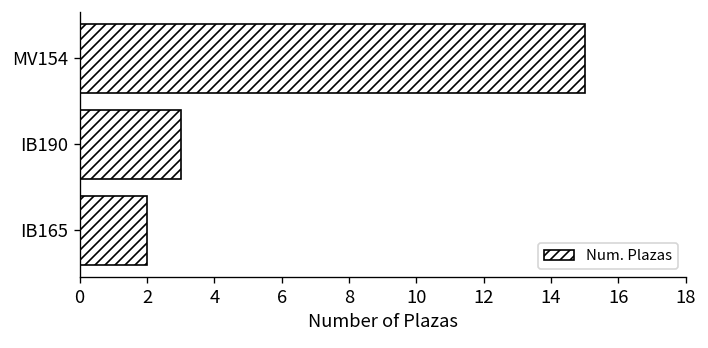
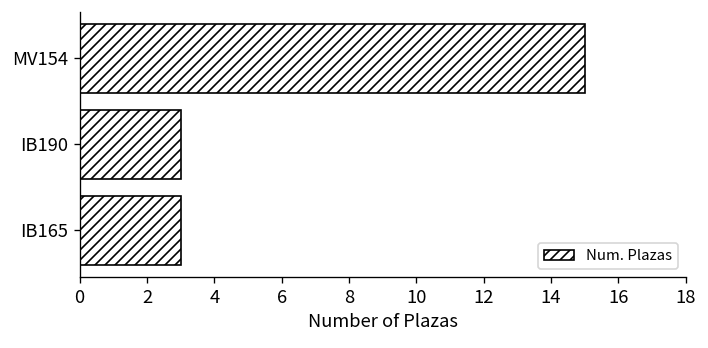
  {
    "MV154": 15,
    "IB190": 3,
-   "IB165": 2
+   "IB165": 3
  }
